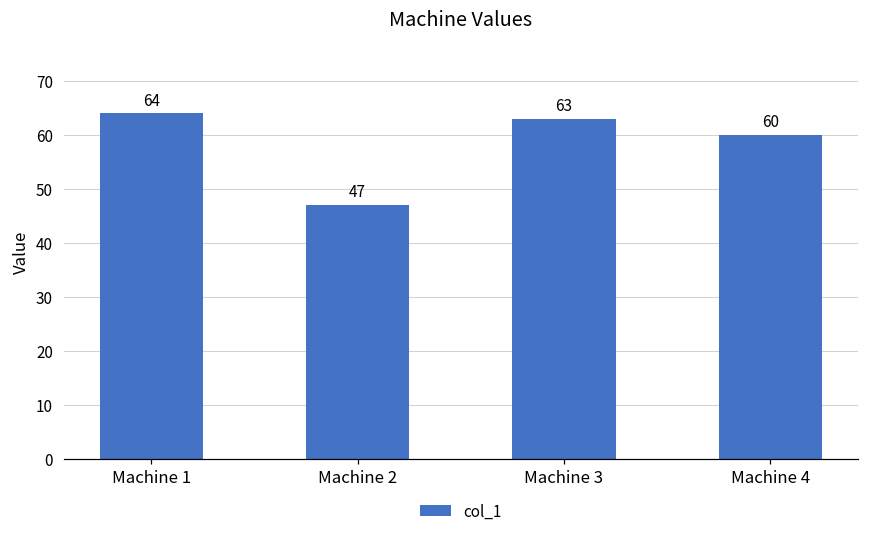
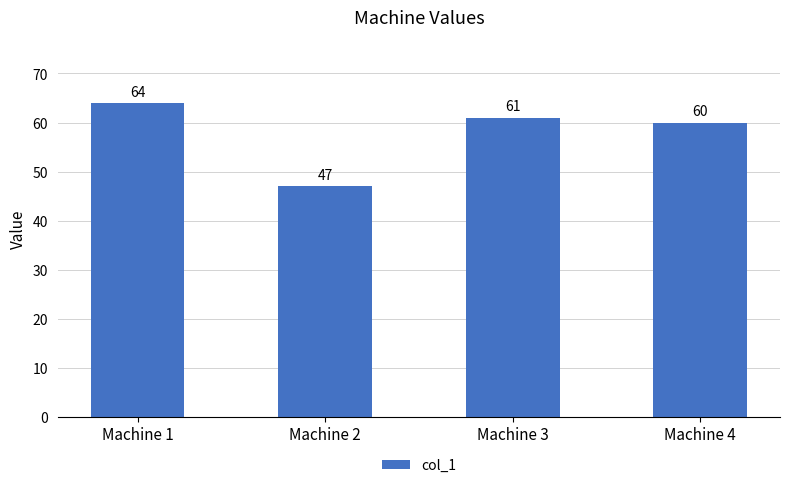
  {
    "Machine 1": 64,
    "Machine 2": 47,
-   "Machine 3": 63,
+   "Machine 3": 61,
    "Machine 4": 60
  }
